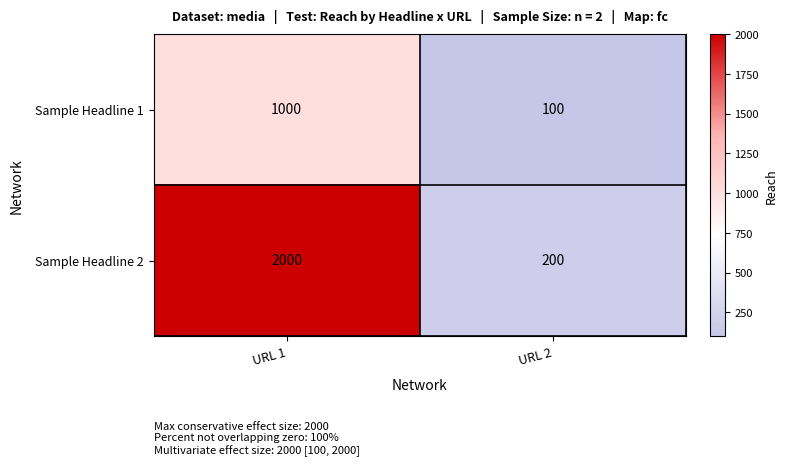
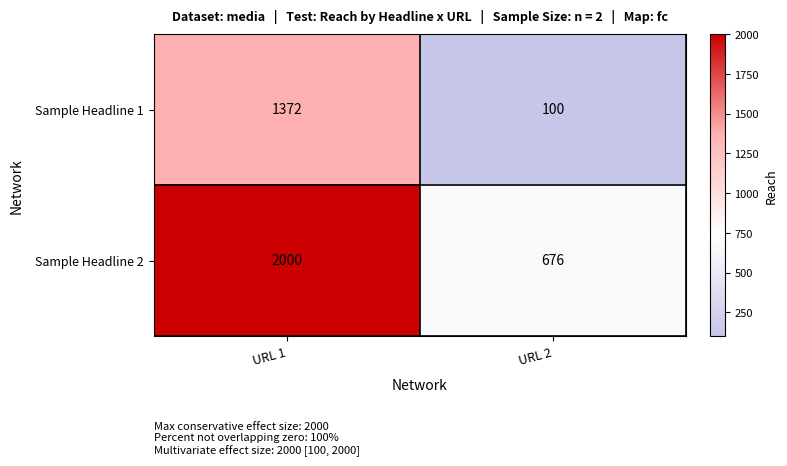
  {
    "Sample Headline 1": {
-     "URL 1": 1000,
+     "URL 1": 1372,
      "URL 2": 100
    },
    "Sample Headline 2": {
      "URL 1": 2000,
-     "URL 2": 200
+     "URL 2": 676
    }
  }
